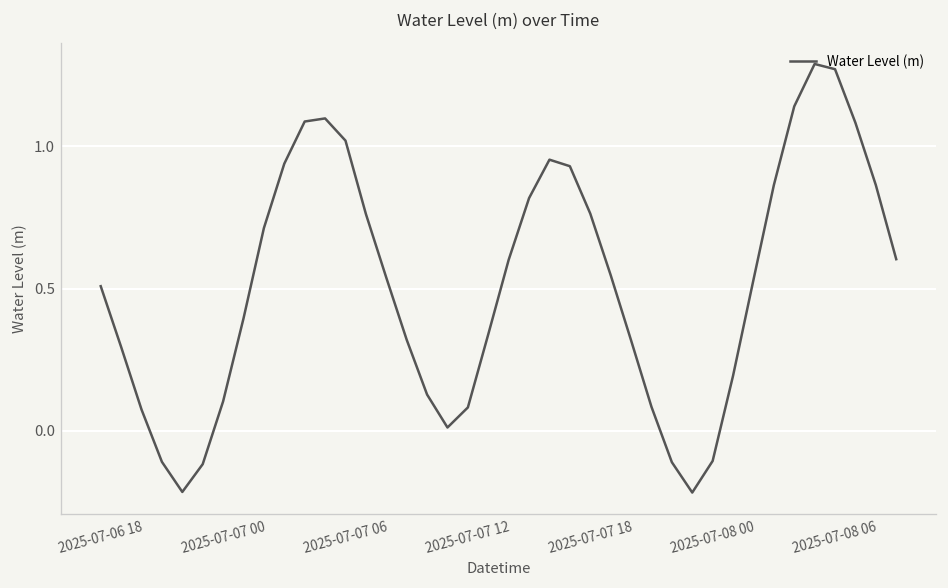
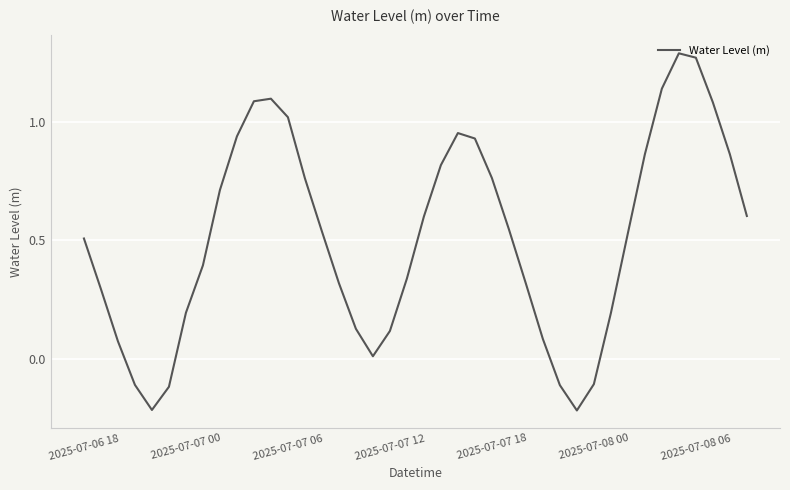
  {
    "2025-07-06 18": 0.51,
-   "2025-07-07 00": 0.10,
+   "2025-07-07 00": 0.19,
    "2025-07-07 06": 1.02,
-   "2025-07-07 12": 0.08,
+   "2025-07-07 12": 0.12,
    "2025-07-07 18": 0.76,
    "2025-07-08 00": -0.11,
    "2025-07-08 06": 1.27
  }
